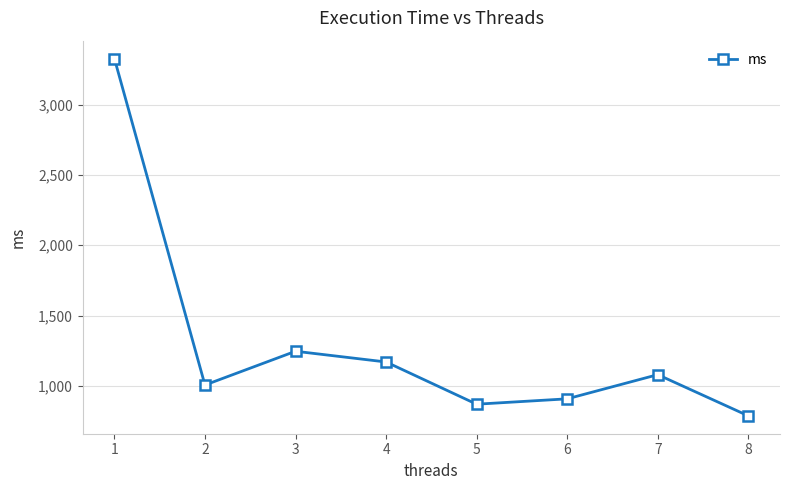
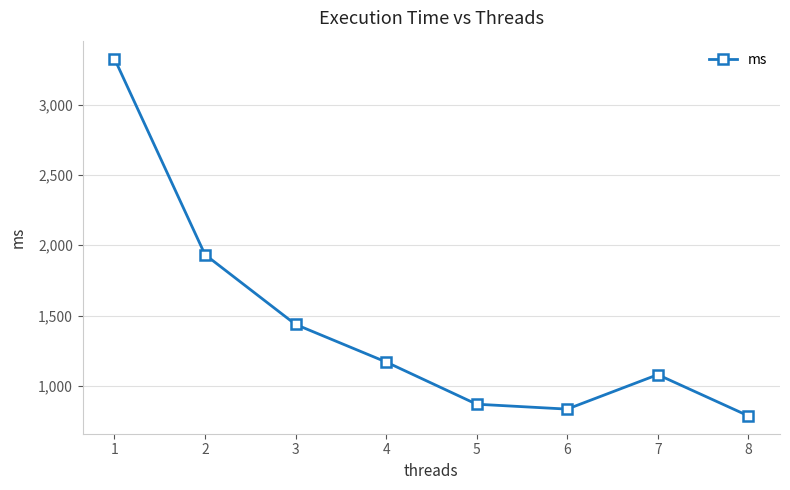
  {
    "1": "3,330",
-   "2": "1,010",
-   "3": "1,250",
+   "2": "1,930",
+   "3": "1,440",
    "4": "1,170",
    "5": "870",
-   "6": "910",
+   "6": "830",
    "7": "1,080",
    "8": "790"
  }
